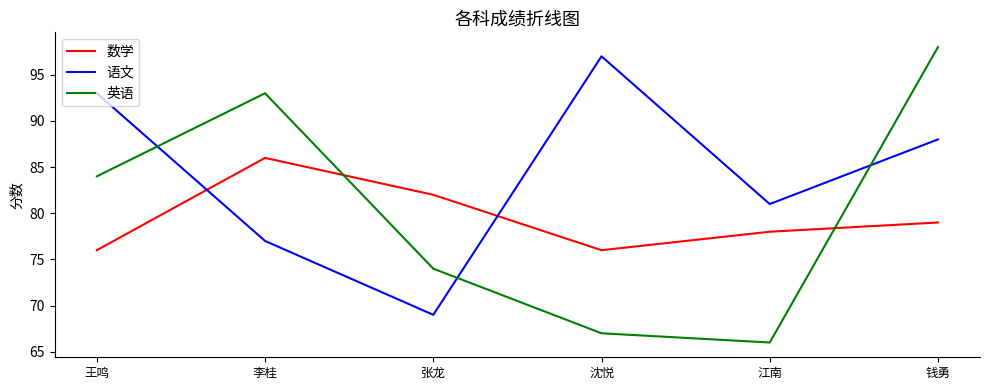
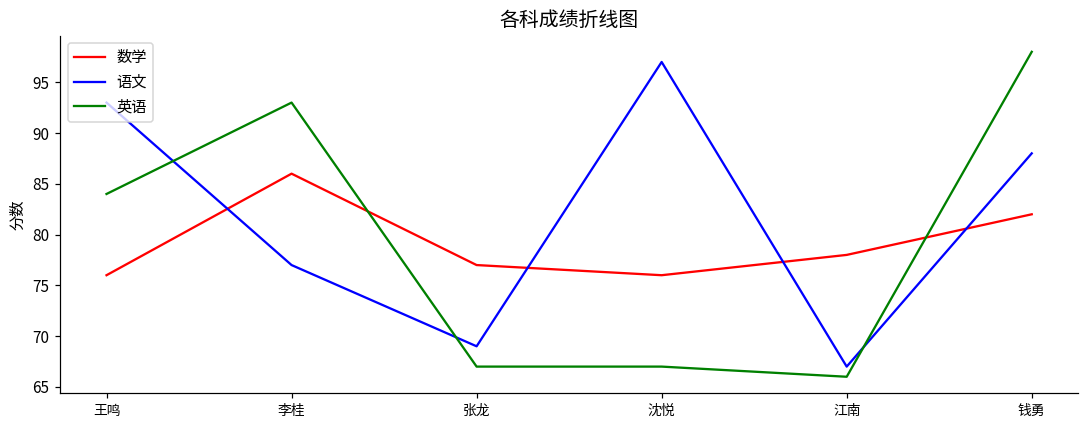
  {
    "数学": {
      "王鸣": 76,
      "李桂": 86,
-     "张龙": 82,
+     "张龙": 77,
      "沈悦": 76,
      "江南": 78,
-     "钱勇": 79
+     "钱勇": 82
    },
    "语文": {
      "李桂": 77,
      "张龙": 69,
      "沈悦": 97,
-     "江南": 81,
+     "江南": 67,
      "钱勇": 88
    },
    "英语": {
      "王鸣": 84,
      "李桂": 93,
-     "张龙": 74,
+     "张龙": 67,
      "沈悦": 67,
      "江南": 66,
      "钱勇": 98
    }
  }
